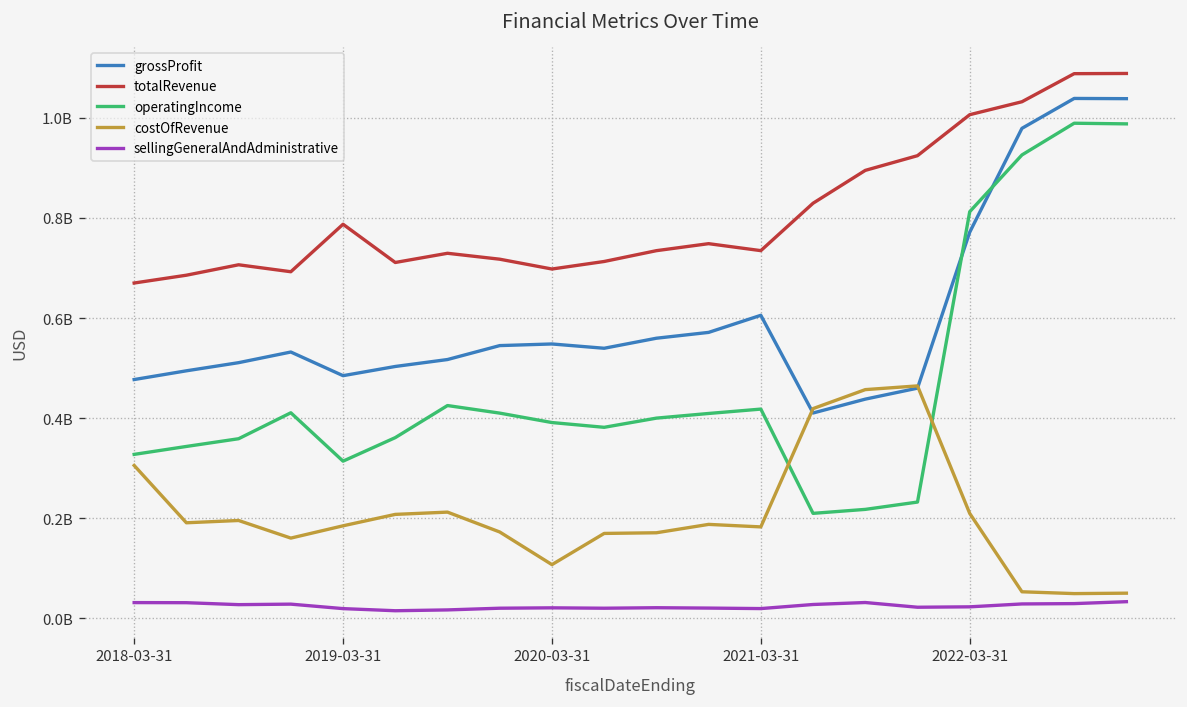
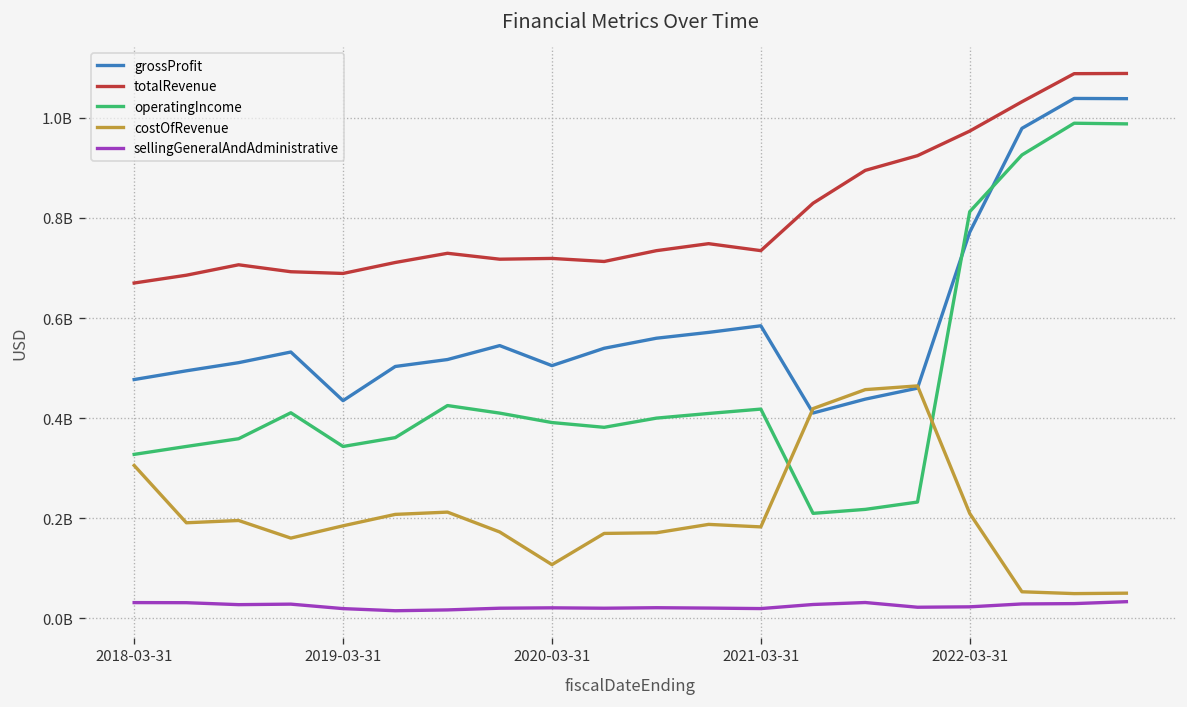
  {
    "grossProfit": {
      "2018-03-31": 480000000,
-     "2019-03-31": 480000000,
-     "2020-03-31": 550000000,
-     "2021-03-31": 610000000,
+     "2019-03-31": 430000000,
+     "2020-03-31": 500000000,
+     "2021-03-31": 580000000,
      "2022-03-31": 770000000
    },
    "totalRevenue": {
      "2018-03-31": 670000000,
-     "2019-03-31": 790000000,
-     "2020-03-31": 700000000,
+     "2019-03-31": 690000000,
+     "2020-03-31": 720000000,
      "2021-03-31": 730000000,
-     "2022-03-31": 1010000000
+     "2022-03-31": 970000000
    },
    "operatingIncome": {
      "2018-03-31": 330000000,
-     "2019-03-31": 310000000,
+     "2019-03-31": 340000000,
      "2020-03-31": 390000000,
      "2021-03-31": 420000000,
      "2022-03-31": 810000000
    },
    "costOfRevenue": {
      "2018-03-31": 310000000,
      "2019-03-31": 180000000,
      "2020-03-31": 110000000,
      "2021-03-31": 180000000,
      "2022-03-31": 210000000
    },
    "sellingGeneralAndAdministrative": {
      "2018-03-31": 30000000,
      "2019-03-31": 20000000,
      "2020-03-31": 20000000,
      "2021-03-31": 20000000,
      "2022-03-31": 20000000
    }
  }
